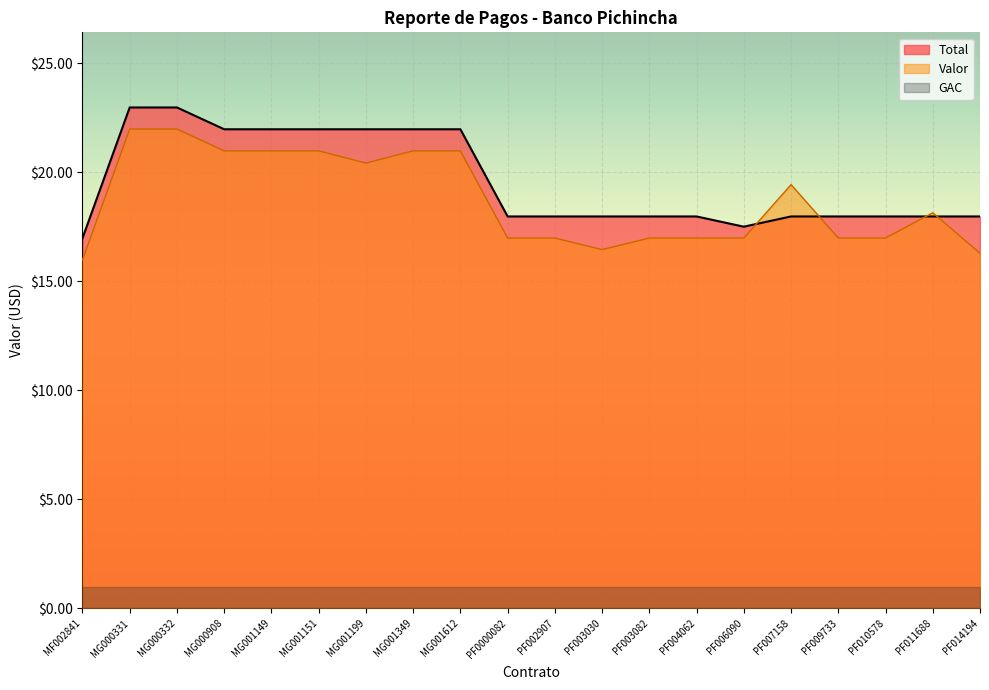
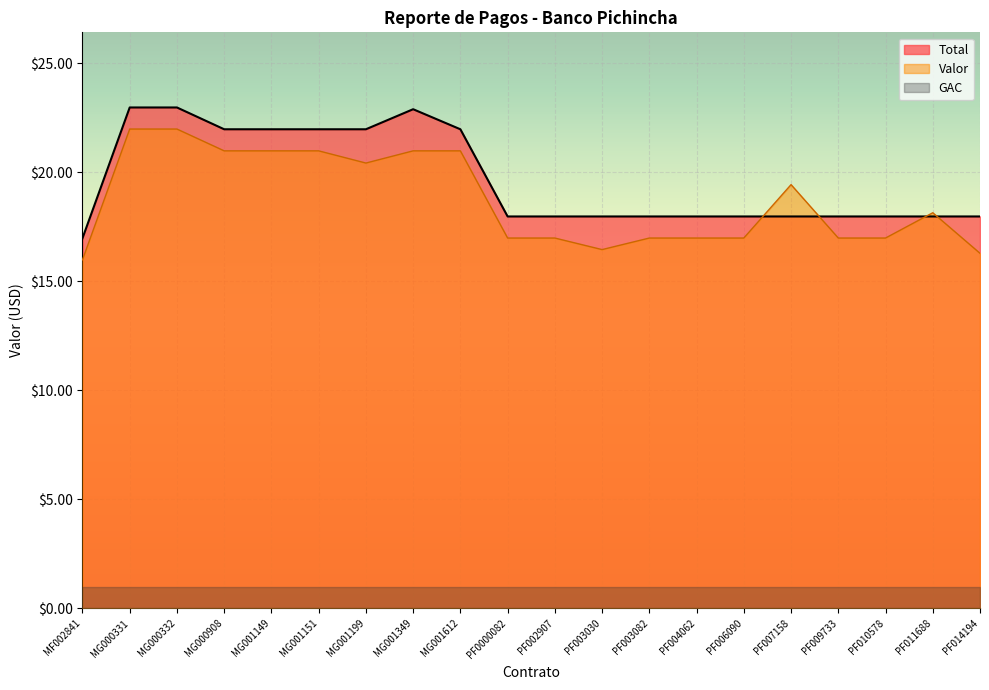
  {
    "Total": {
      "MF002841": "$17.0",
      "MG000331": "$23.0",
      "MG000332": "$23.0",
      "MG000908": "$22.0",
      "MG001149": "$22.0",
      "MG001151": "$22.0",
      "MG001199": "$22.0",
-     "MG001349": "$22.0",
+     "MG001349": "$22.9",
      "MG001612": "$22.0",
      "PF0000082": "$18.0",
      "PF002907": "$18.0",
      "PF003030": "$18.0",
      "PF003082": "$18.0",
      "PF004062": "$18.0",
-     "PF006090": "$17.5",
+     "PF006090": "$18.0",
      "PF007158": "$18.0",
      "PF009733": "$18.0",
      "PF010578": "$18.0",
      "PF011688": "$18.0",
      "PF014194": "$18.0"
    },
    "Valor": {
      "MF002841": "$16.0",
      "MG000331": "$22.0",
      "MG000332": "$22.0",
      "MG000908": "$21.0",
      "MG001149": "$21.0",
      "MG001151": "$21.0",
      "MG001199": "$20.4",
      "MG001349": "$21.0",
      "MG001612": "$21.0",
      "PF0000082": "$17.0",
      "PF002907": "$17.0",
      "PF003030": "$16.5",
      "PF003082": "$17.0",
      "PF004062": "$17.0",
      "PF006090": "$17.0",
      "PF007158": "$19.4",
      "PF009733": "$17.0",
      "PF010578": "$17.0",
      "PF011688": "$18.2",
      "PF014194": "$16.3"
    },
    "GAC": {
      "MF002841": "$1.0",
      "MG000331": "$1.0",
      "MG000332": "$1.0",
      "MG000908": "$1.0",
      "MG001149": "$1.0",
      "MG001151": "$1.0",
      "MG001199": "$1.0",
      "MG001349": "$1.0",
      "MG001612": "$1.0",
      "PF0000082": "$1.0",
      "PF002907": "$1.0",
      "PF003030": "$1.0",
      "PF003082": "$1.0",
      "PF004062": "$1.0",
      "PF006090": "$1.0",
      "PF007158": "$1.0",
      "PF009733": "$1.0",
      "PF010578": "$1.0",
      "PF011688": "$1.0",
      "PF014194": "$1.0"
    }
  }
